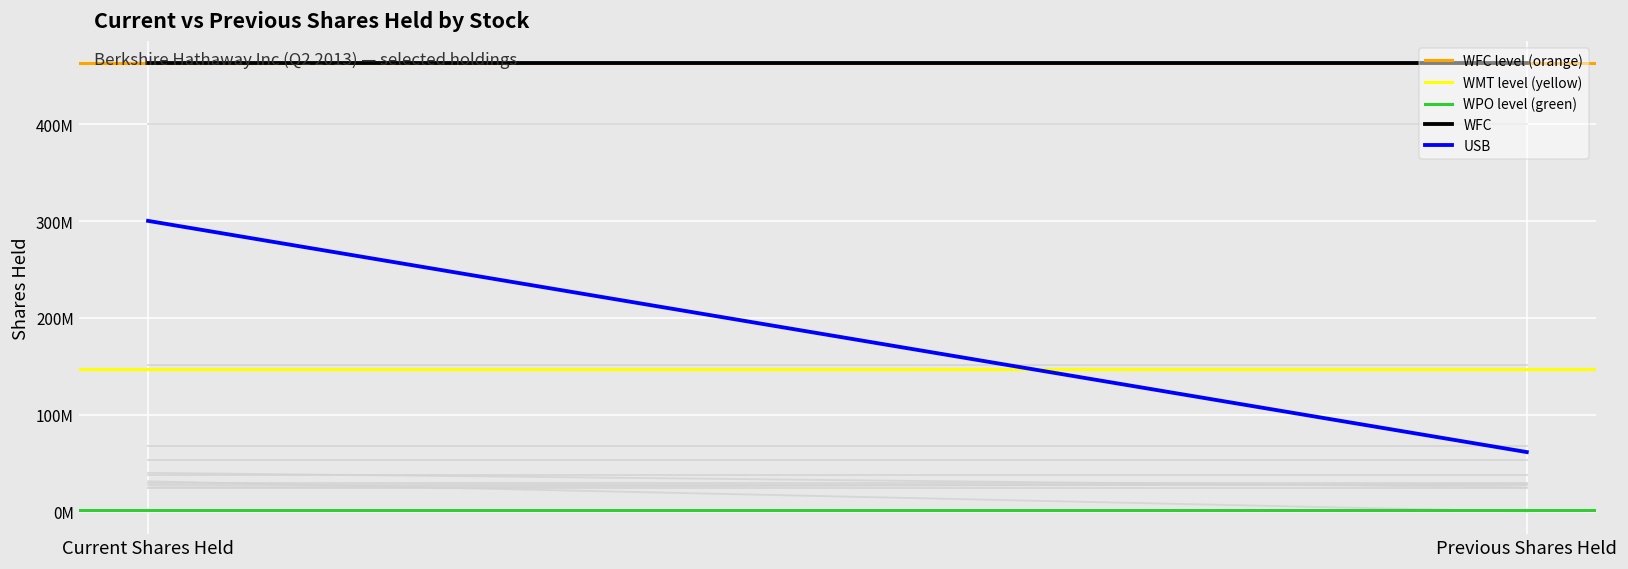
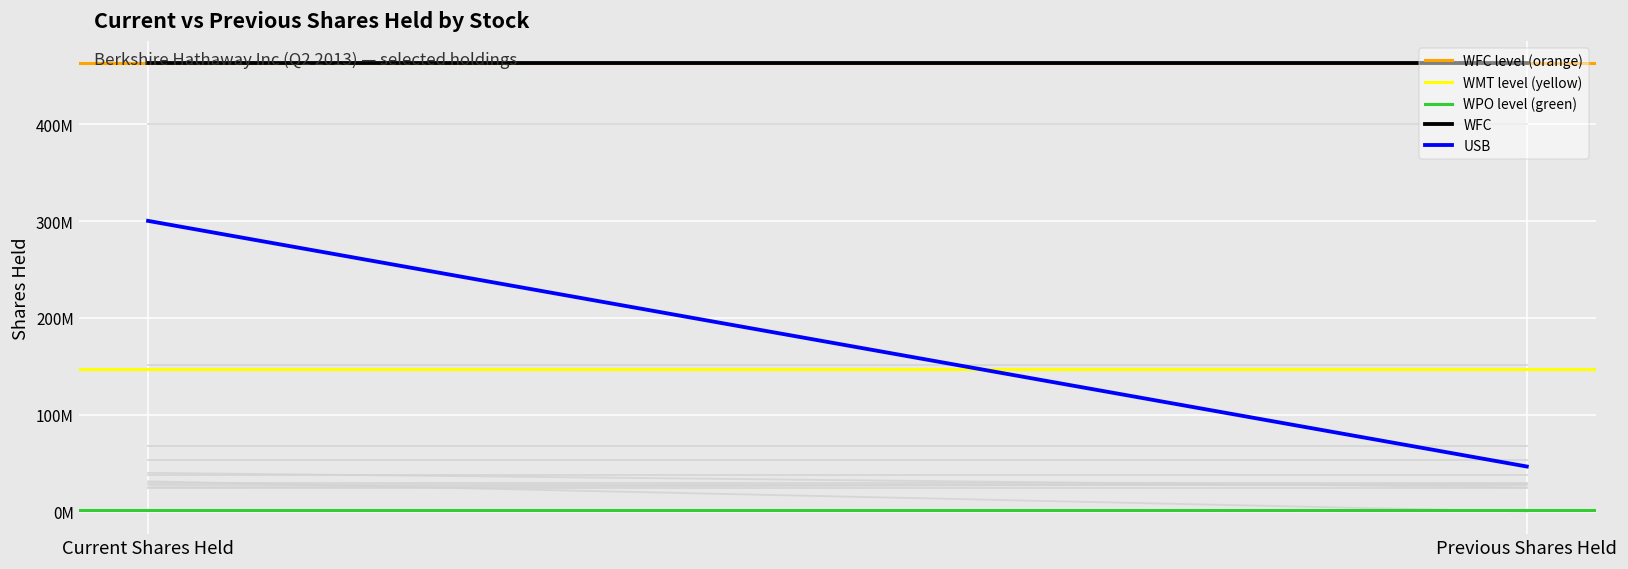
  {
    "WFC": {
      "Current Shares Held": 460000000
    },
    "USB": {
      "Current Shares Held": 300000000,
-     "Previous Shares Held": 60000000
+     "Previous Shares Held": 50000000
    }
  }
